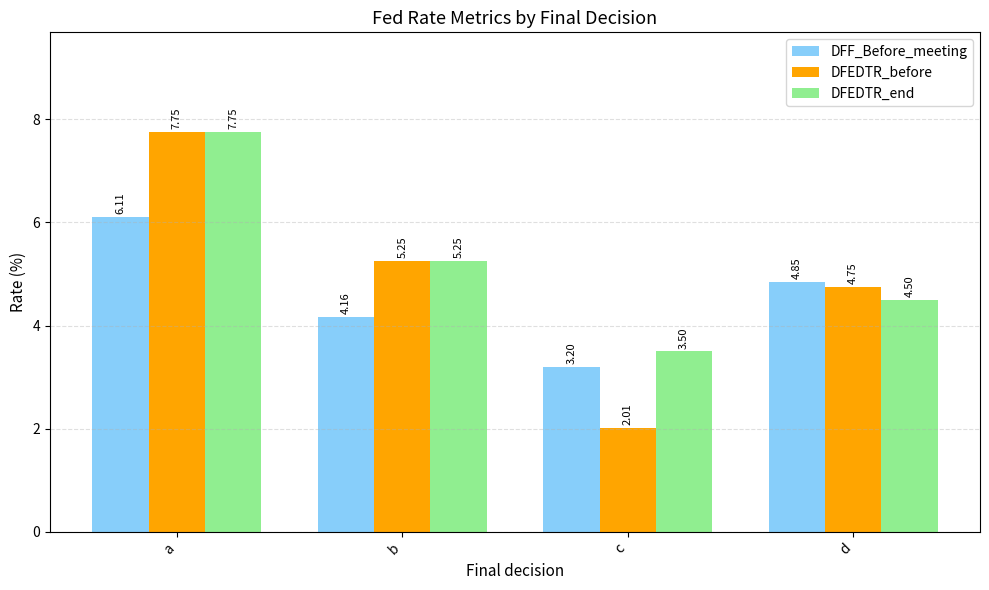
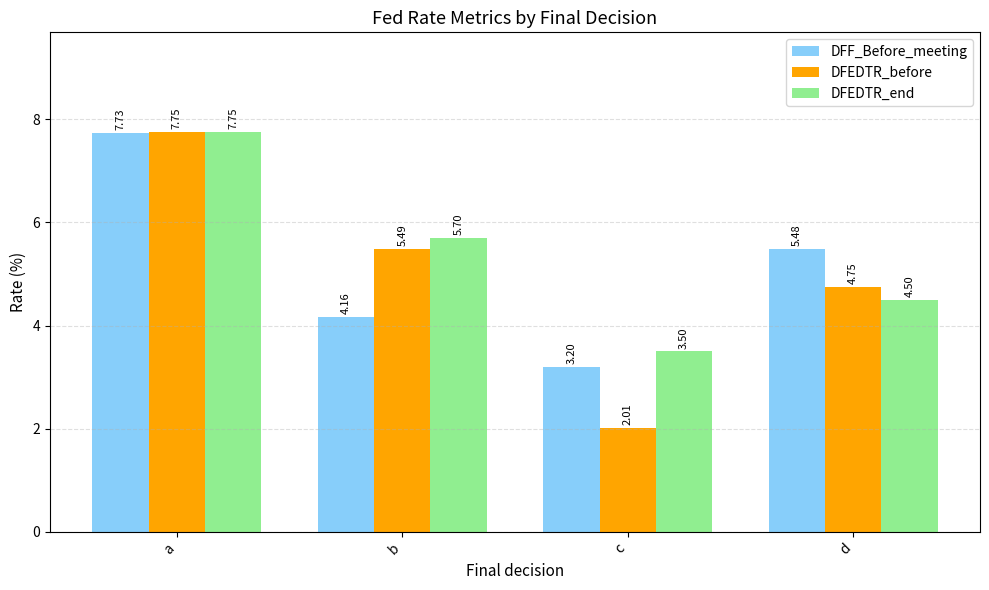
  {
    "DFF_Before_meeting": {
-     "a": 6.11,
+     "a": 7.73,
      "b": 4.16,
      "c": 3.20,
-     "d": 4.85
+     "d": 5.48
    },
    "DFEDTR_before": {
      "a": 7.75,
-     "b": 5.25,
+     "b": 5.49,
      "c": 2.01,
      "d": 4.75
    },
    "DFEDTR_end": {
      "a": 7.75,
-     "b": 5.25,
+     "b": 5.70,
      "c": 3.50,
      "d": 4.50
    }
  }
